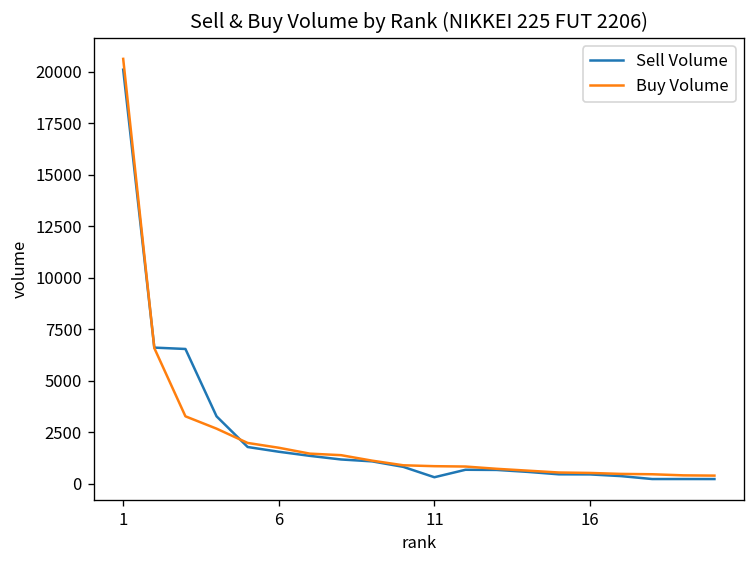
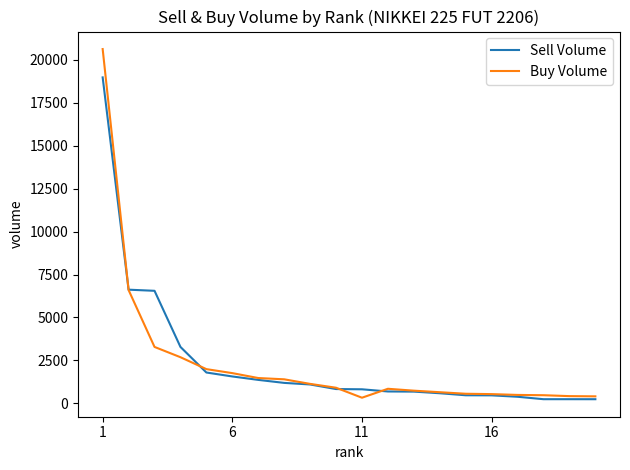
  {
    "Sell Volume": {
-     "1": 20100,
+     "1": 19000,
      "6": 1600,
-     "11": 300
+     "11": 800
    },
    "Buy Volume": {
      "1": 20600,
      "6": 1800,
-     "11": 900
+     "11": 300
    }
  }
